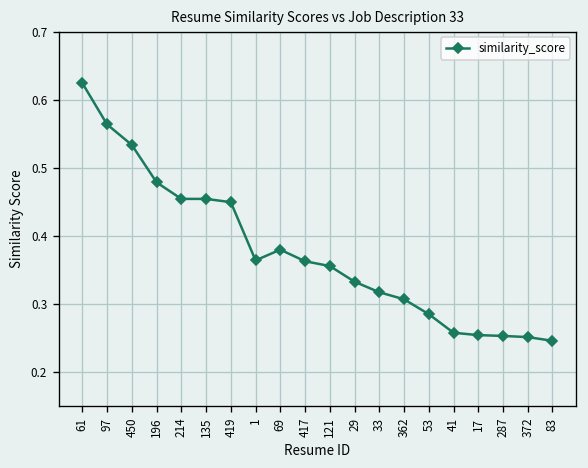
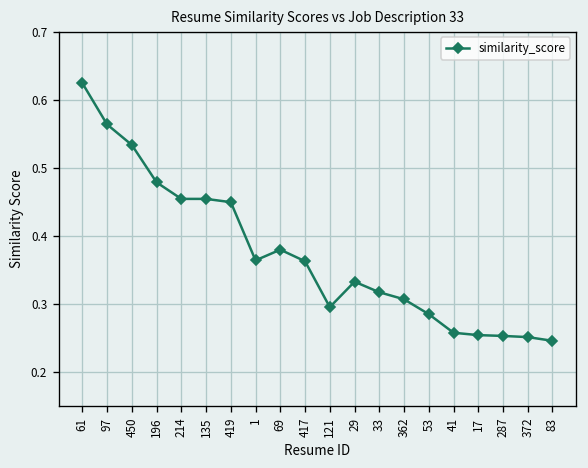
  {
    "61": 0.62,
    "97": 0.56,
    "450": 0.53,
    "196": 0.48,
    "214": 0.45,
    "135": 0.45,
    "419": 0.45,
    "1": 0.36,
    "69": 0.38,
    "417": 0.36,
-   "121": 0.36,
+   "121": 0.30,
    "29": 0.33,
    "33": 0.32,
    "362": 0.31,
    "53": 0.28,
    "41": 0.26,
    "17": 0.25,
    "287": 0.25,
    "372": 0.25,
    "83": 0.25
  }
